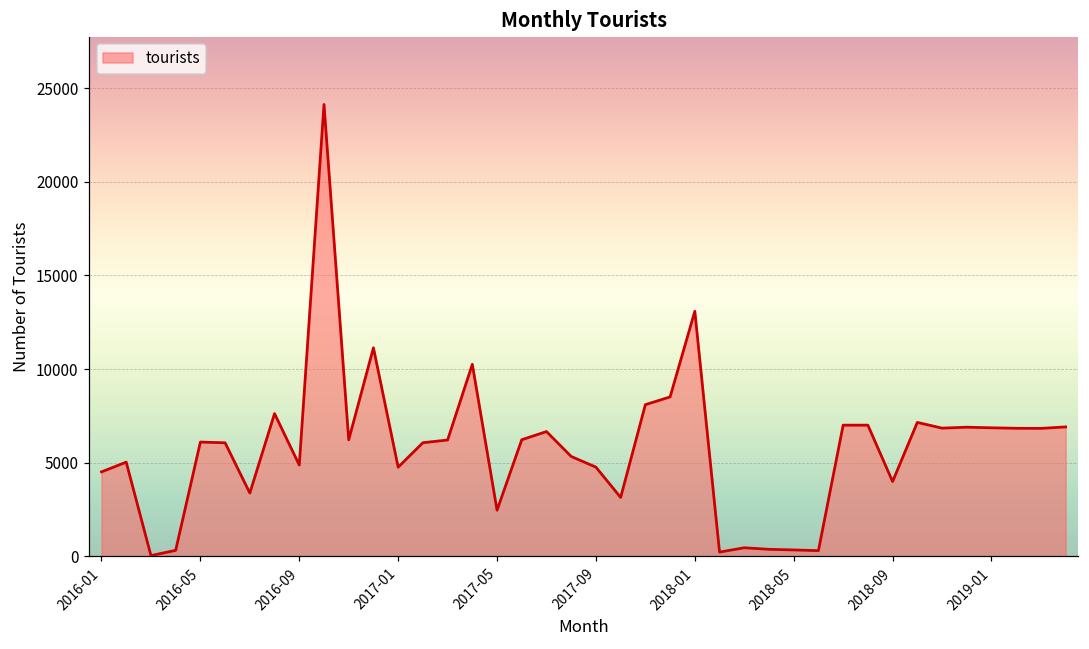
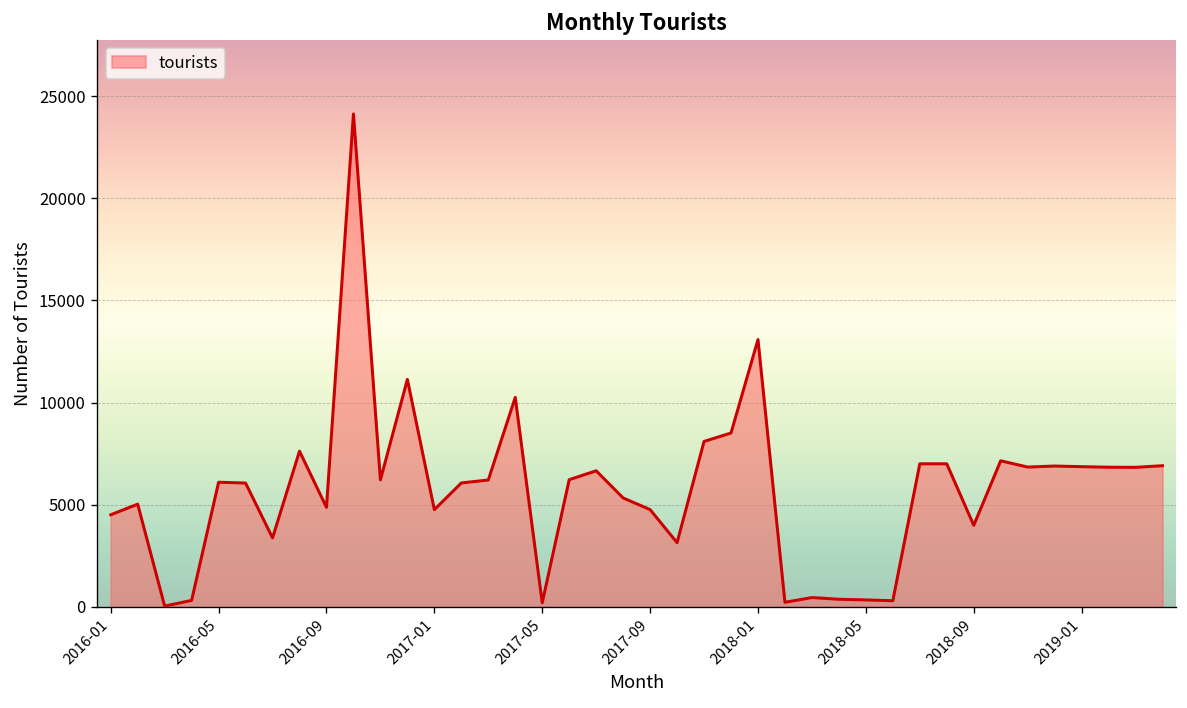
  {
    "2016-01": 4500,
    "2016-05": 6100,
    "2016-09": 4900,
    "2017-01": 4800,
-   "2017-05": 2500,
+   "2017-05": 200,
    "2017-09": 4800,
    "2018-01": 13100,
    "2018-05": 300,
    "2018-09": 4000,
    "2019-01": 6900
  }
